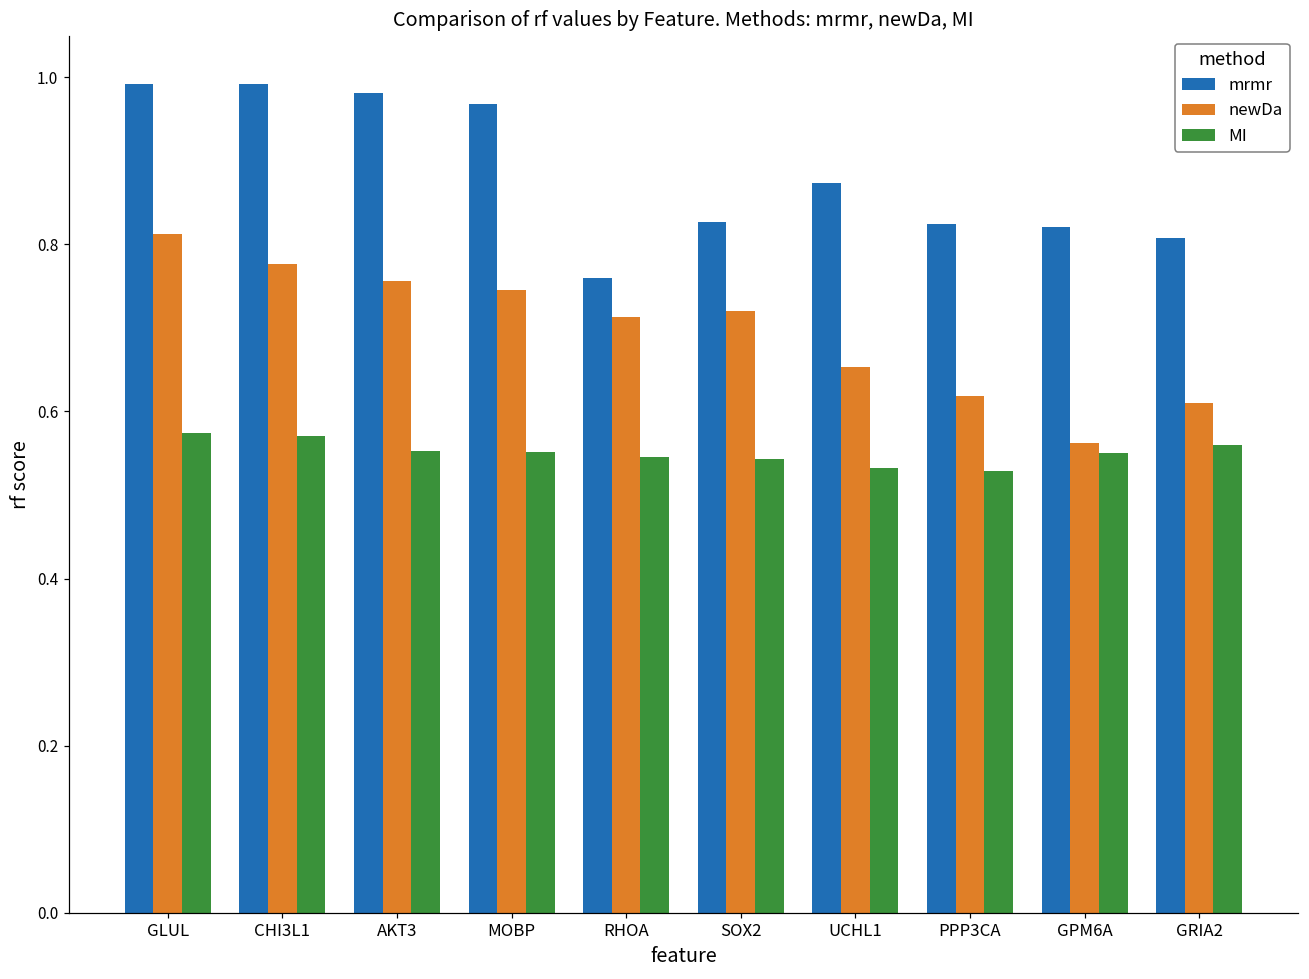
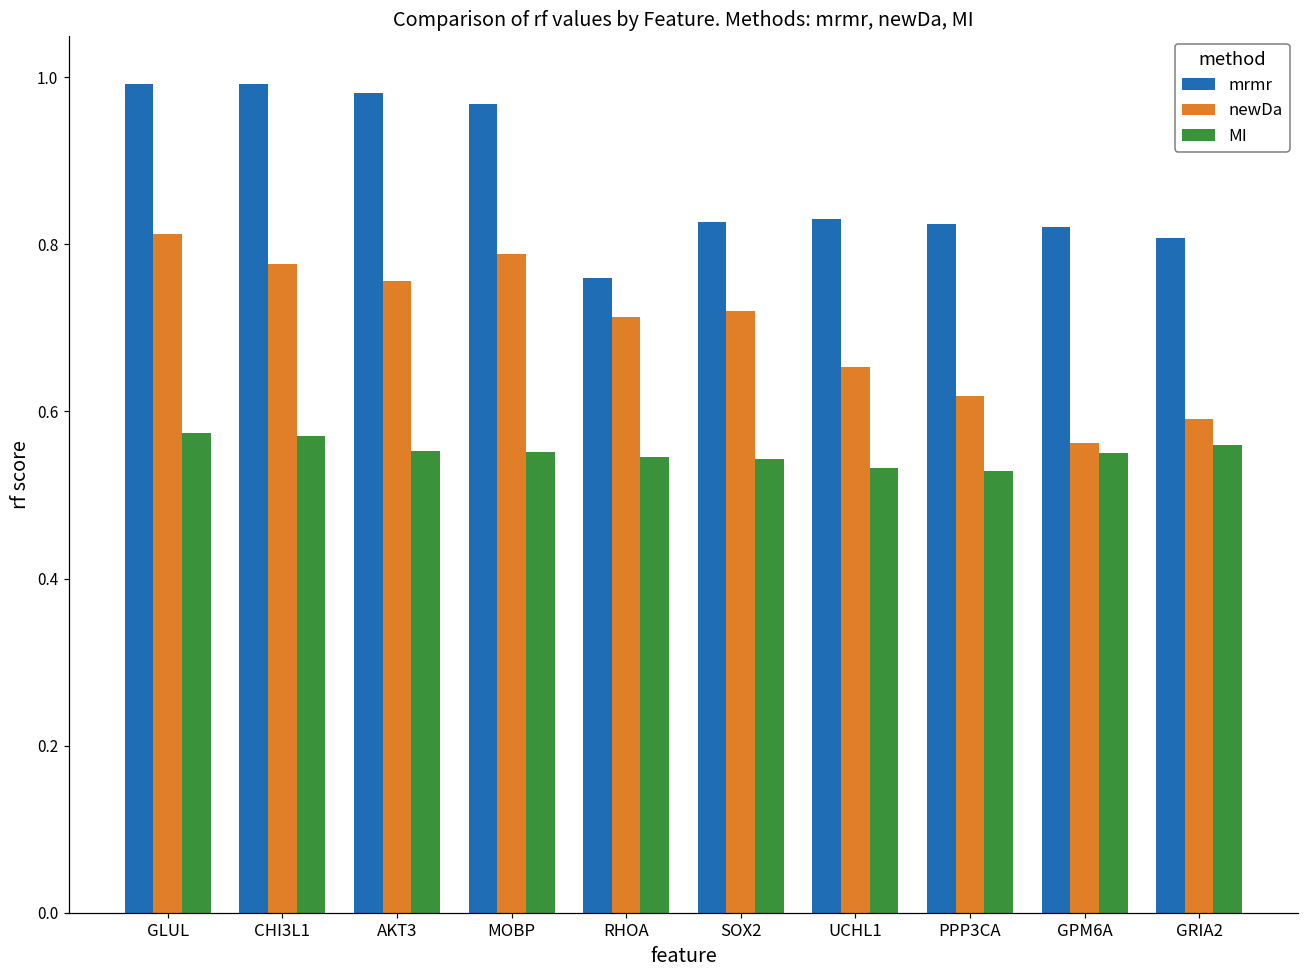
  {
    "mrmr": {
      "GLUL": 0.99,
      "CHI3L1": 0.99,
      "AKT3": 0.98,
      "MOBP": 0.97,
      "RHOA": 0.76,
      "SOX2": 0.83,
-     "UCHL1": 0.87,
+     "UCHL1": 0.83,
      "PPP3CA": 0.82,
      "GPM6A": 0.82,
      "GRIA2": 0.81
    },
    "newDa": {
      "GLUL": 0.81,
      "CHI3L1": 0.78,
      "AKT3": 0.76,
-     "MOBP": 0.75,
+     "MOBP": 0.79,
      "RHOA": 0.71,
      "SOX2": 0.72,
      "UCHL1": 0.65,
      "PPP3CA": 0.62,
      "GPM6A": 0.56,
-     "GRIA2": 0.61
+     "GRIA2": 0.59
    },
    "MI": {
      "GLUL": 0.57,
      "CHI3L1": 0.57,
      "AKT3": 0.55,
      "MOBP": 0.55,
      "RHOA": 0.55,
      "SOX2": 0.54,
      "UCHL1": 0.53,
      "PPP3CA": 0.53,
      "GPM6A": 0.55,
      "GRIA2": 0.56
    }
  }
